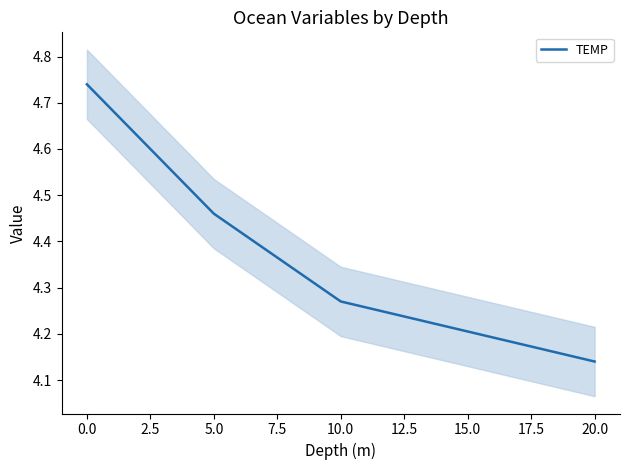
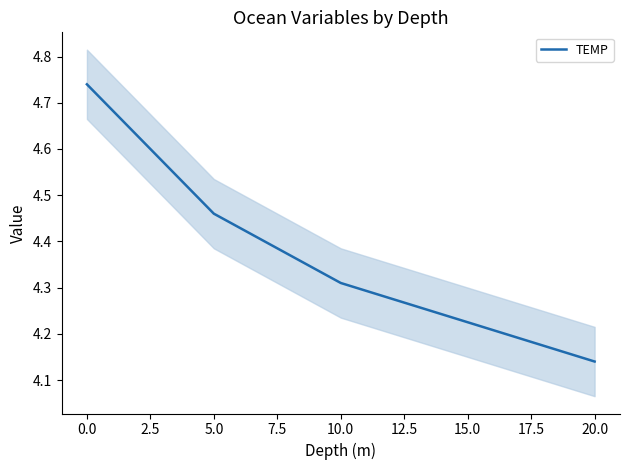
  {
    "TEMP": {
      "0.0": 4.74,
      "5.0": 4.46,
-     "10.0": 4.27,
+     "10.0": 4.31,
      "20.0": 4.14
    }
  }
